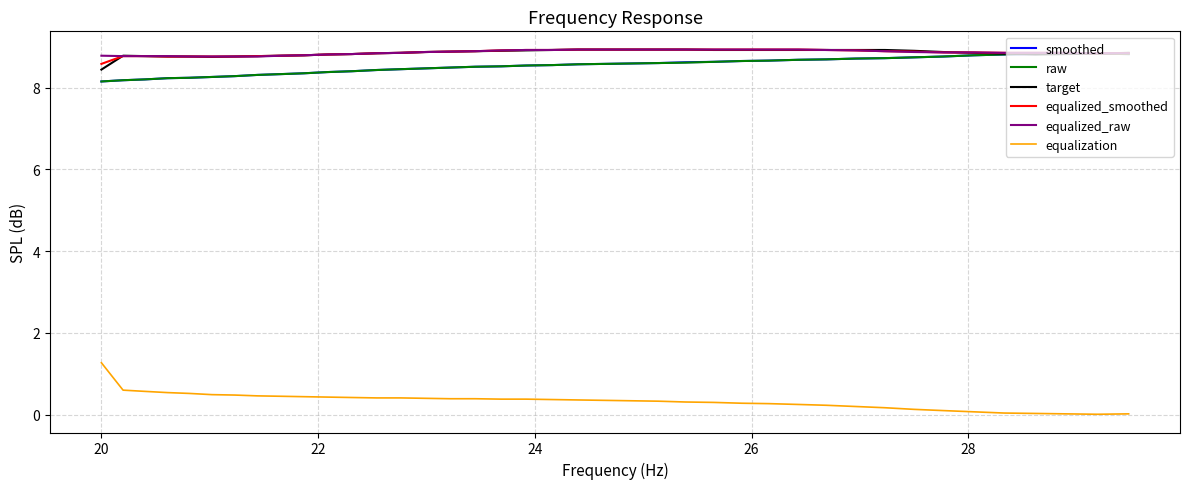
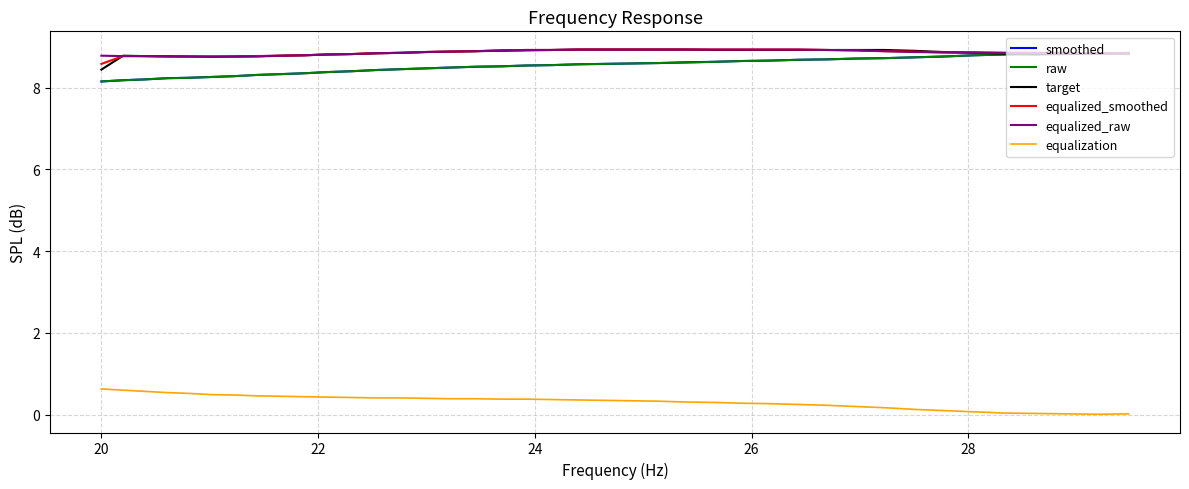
  {
    "target": {
      "20": 8.4
    },
    "equalized_smoothed": {
      "20": 8.6
    },
    "equalized_raw": {
      "20": 8.8
    },
    "equalization": {
-     "20": 1.3
+     "20": 0.6
    }
  }
